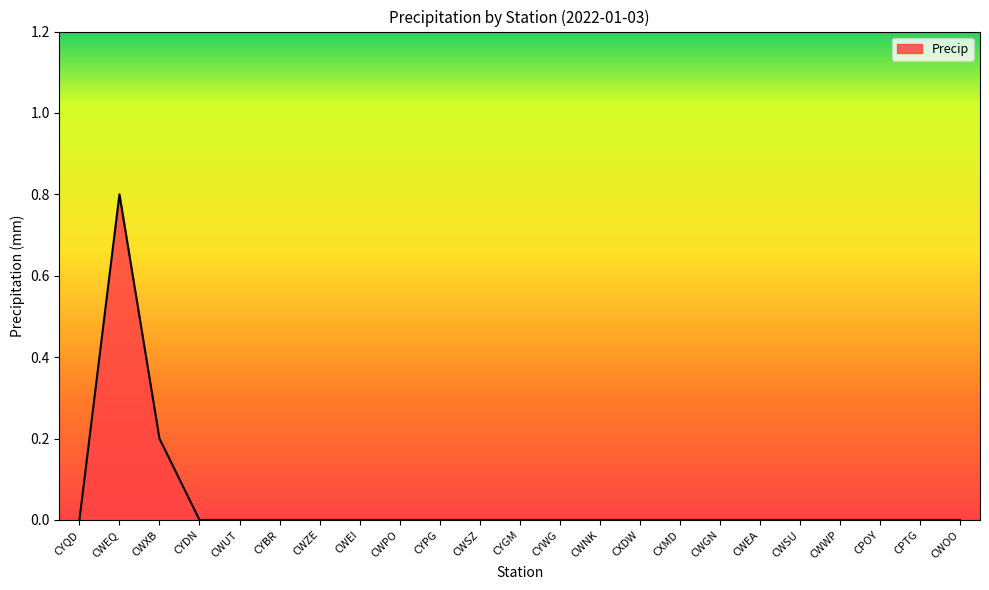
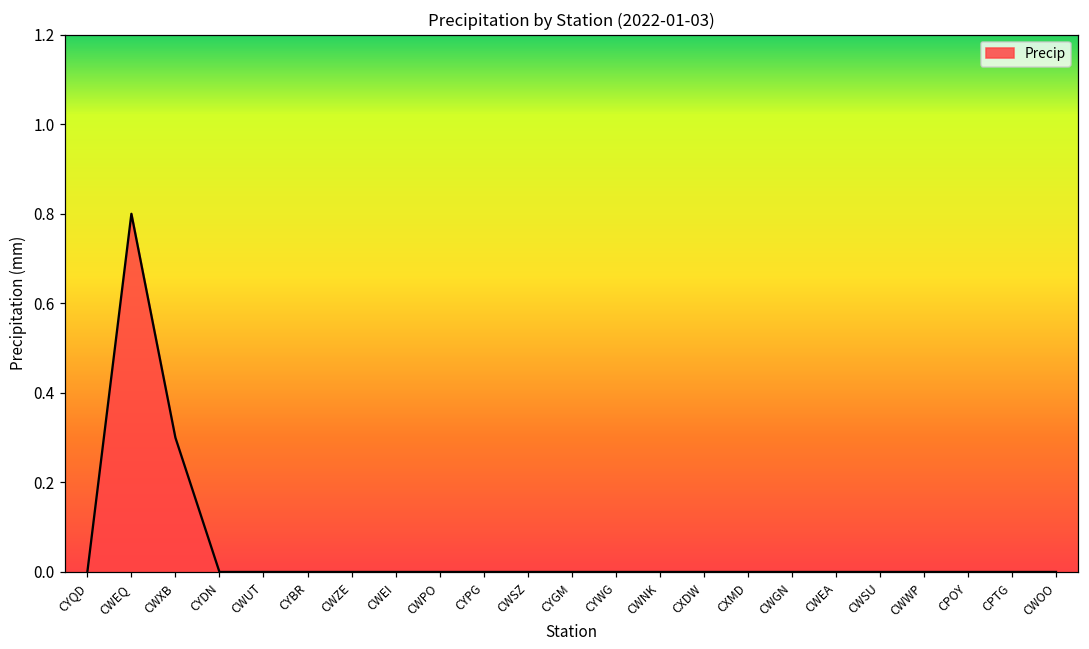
  {
    "CYQD": 0.0,
    "CWEQ": 0.8,
-   "CWXB": 0.2,
+   "CWXB": 0.3,
    "CYDN": 0.0,
    "CWUT": 0.0,
    "CYBR": 0.0,
    "CWZE": 0.0,
    "CWEI": 0.0,
    "CWPO": 0.0,
    "CYPG": 0.0,
    "CWSZ": 0.0,
    "CYGM": 0.0,
    "CYWG": 0.0,
    "CWNK": 0.0,
    "CXDW": 0.0,
    "CXMD": 0.0,
    "CWGN": 0.0,
    "CWEA": 0.0,
    "CWSU": 0.0,
    "CWWP": 0.0,
    "CPOY": 0.0,
    "CPTG": 0.0,
    "CWOO": 0.0
  }
